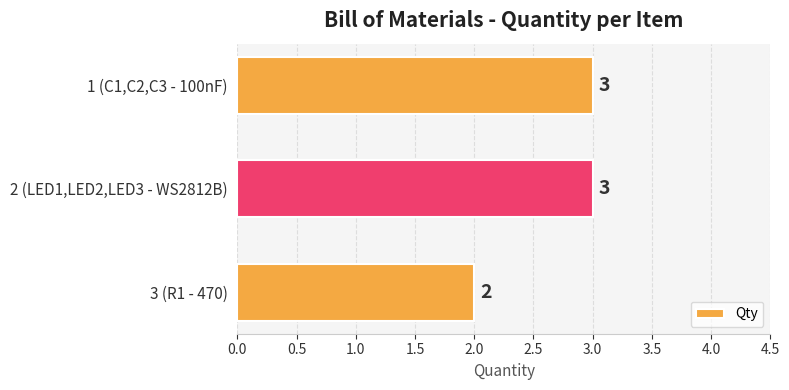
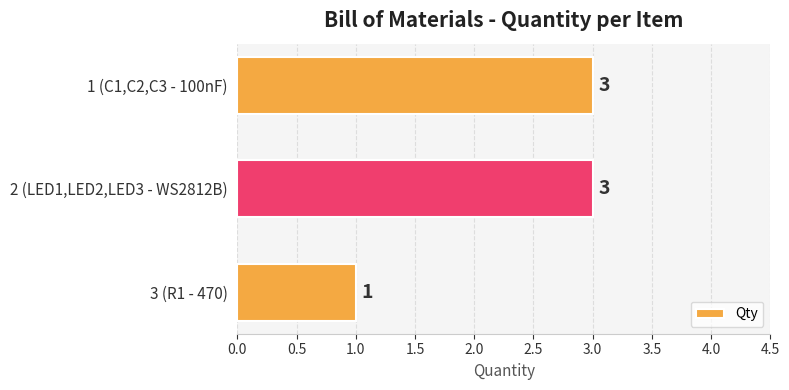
  {
    "1 (C1,C2,C3 - 100nF)": 3,
    "2 (LED1,LED2,LED3 - WS2812B)": 3,
-   "3 (R1 - 470)": 2
+   "3 (R1 - 470)": 1
  }
